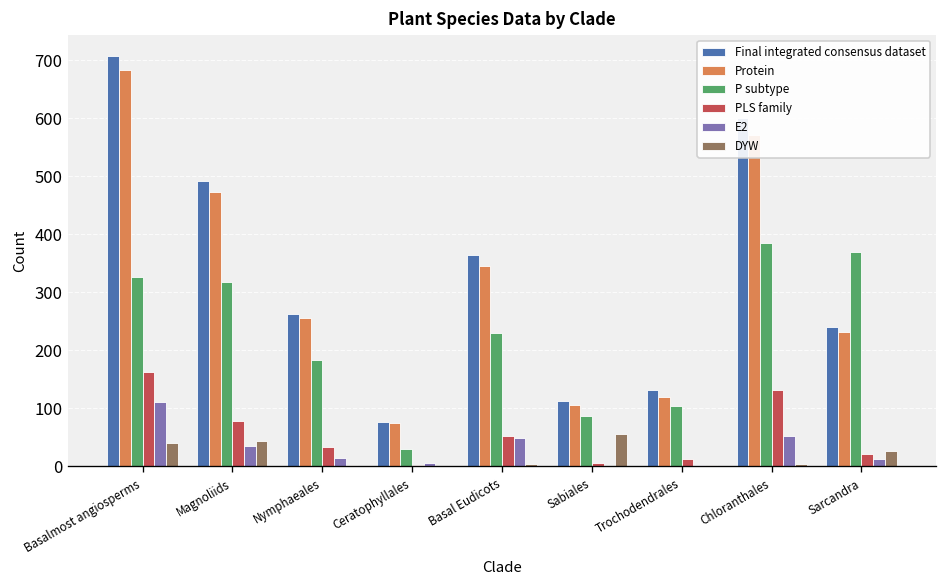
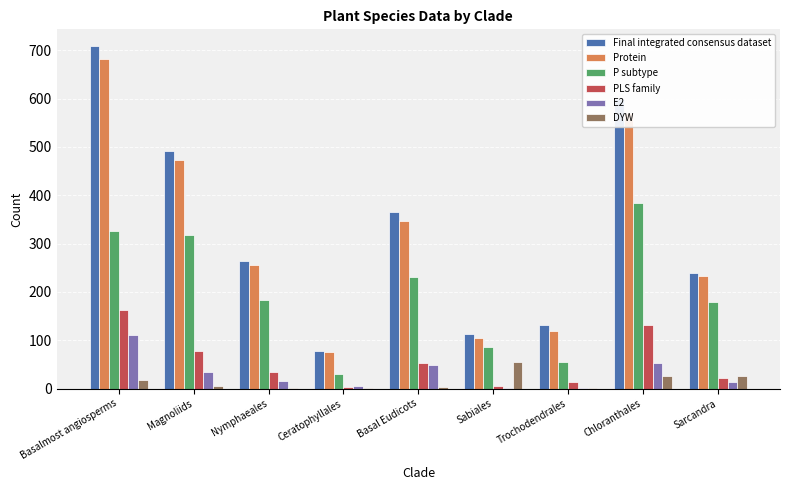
  {
    "P subtype": {
      "Basalmost angiosperms": 330,
      "Magnoliids": 320,
      "Nymphaeales": 180,
      "Ceratophyllales": 30,
      "Basal Eudicots": 230,
      "Sabiales": 90,
-     "Trochodendrales": 100,
+     "Trochodendrales": 60,
      "Chloranthales": 390,
-     "Sarcandra": 370
+     "Sarcandra": 180
    },
    "DYW": {
-     "Basalmost angiosperms": 40,
-     "Magnoliids": 40,
+     "Basalmost angiosperms": 20,
+     "Magnoliids": 10,
      "Sabiales": 60,
-     "Chloranthales": 0,
+     "Chloranthales": 30,
      "Sarcandra": 30
    }
  }
